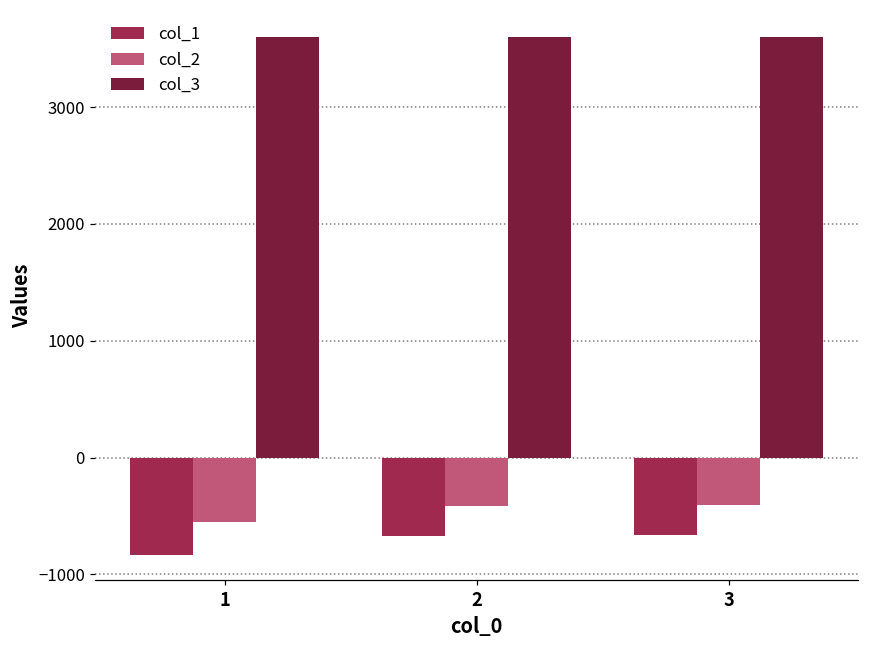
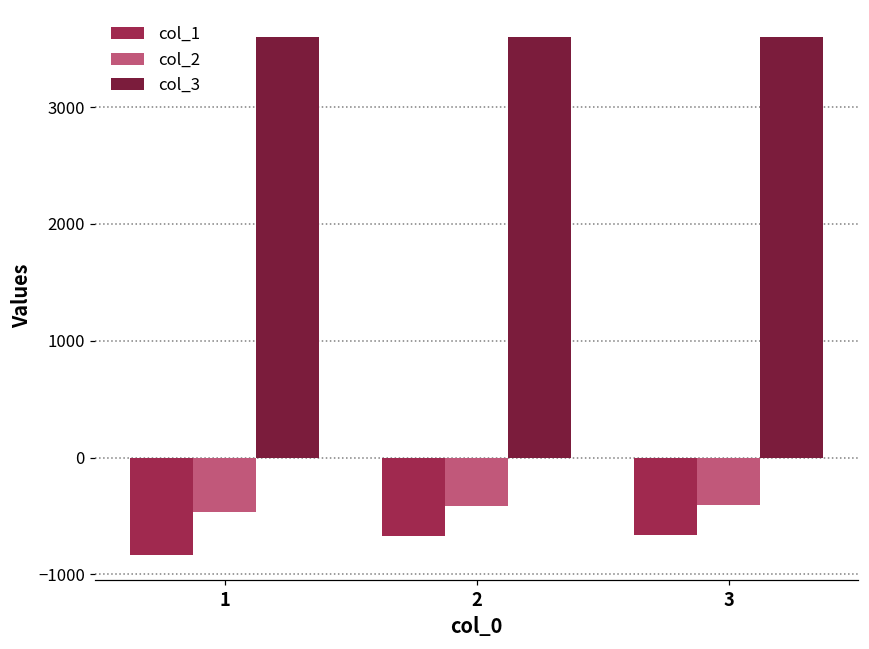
  {
    "col_2": {
-     "1": -550,
+     "1": -470,
      "2": -410,
      "3": -400
    }
  }
